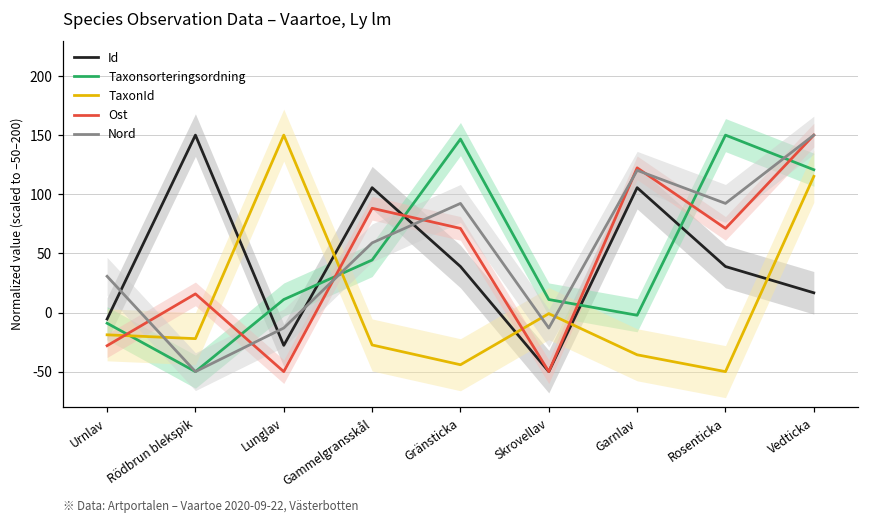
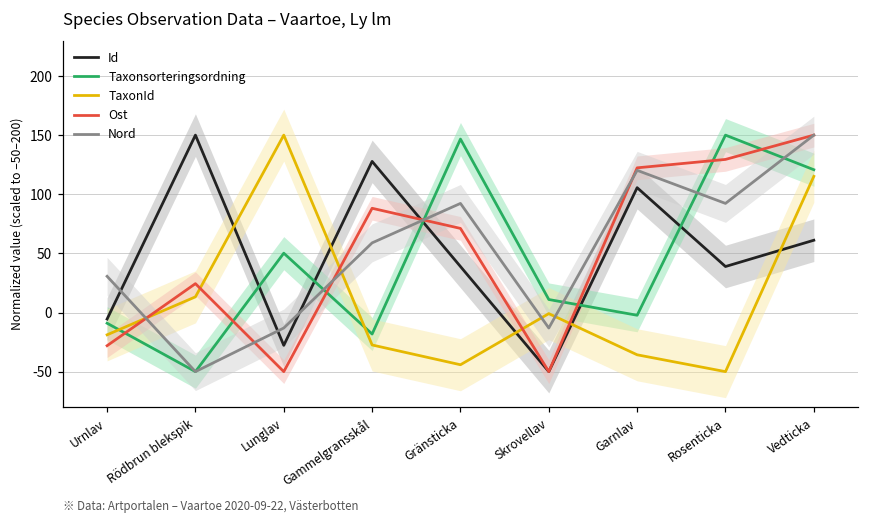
  {
    "Id": {
      "Urnlav": -6,
      "Rödbrun blekspik": 150,
      "Lunglav": -28,
-     "Gammelgransskål": 106,
+     "Gammelgransskål": 128,
      "Gränsticka": 39,
      "Garnlav": 106,
      "Rosenticka": 39,
-     "Vedticka": 17
+     "Vedticka": 61
    },
    "Taxonsorteringsordning": {
      "Urnlav": -9,
-     "Lunglav": 11,
-     "Gammelgransskål": 44,
+     "Lunglav": 50,
+     "Gammelgransskål": -18,
      "Gränsticka": 147,
      "Skrovellav": 11,
      "Garnlav": -2,
      "Rosenticka": 150,
      "Vedticka": 121
    },
    "TaxonId": {
-     "Rödbrun blekspik": -22,
+     "Rödbrun blekspik": 13,
      "Lunglav": 150,
      "Gammelgransskål": -27,
      "Gränsticka": -44,
      "Skrovellav": -1,
      "Garnlav": -36,
      "Rosenticka": -50,
      "Vedticka": 115
    },
    "Ost": {
      "Urnlav": -28,
-     "Rödbrun blekspik": 16,
+     "Rödbrun blekspik": 24,
      "Lunglav": -50,
      "Gammelgransskål": 88,
      "Gränsticka": 71,
-     "Rosenticka": 71
+     "Rosenticka": 129
    }
  }
